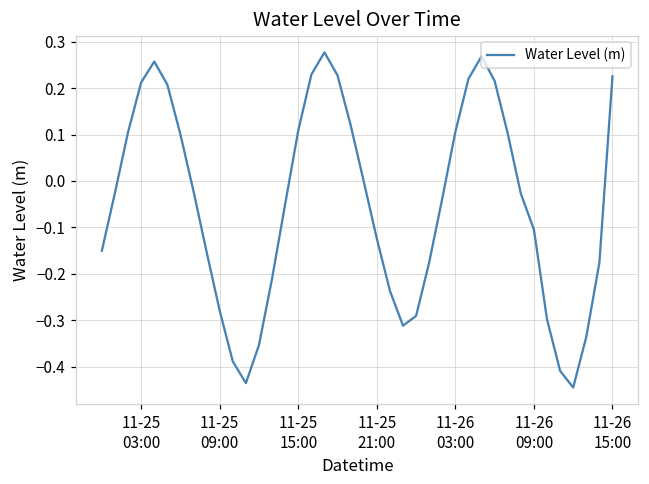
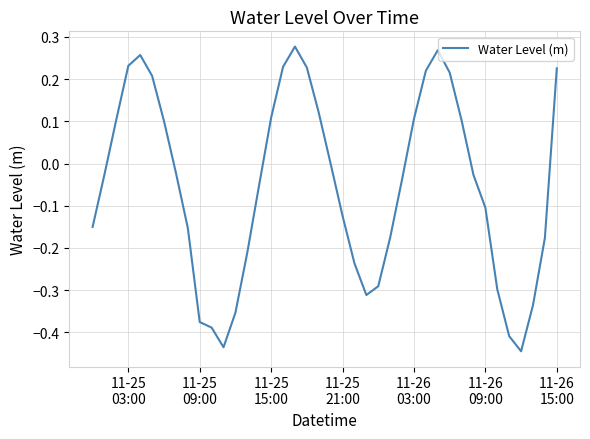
  {
-   "11-25 03:00": 0.21,
-   "11-25 09:00": -0.28,
+   "11-25 03:00": 0.23,
+   "11-25 09:00": -0.38,
    "11-25 15:00": 0.11,
    "11-25 21:00": -0.12,
    "11-26 03:00": 0.11,
    "11-26 09:00": -0.10,
    "11-26 15:00": 0.23
  }
